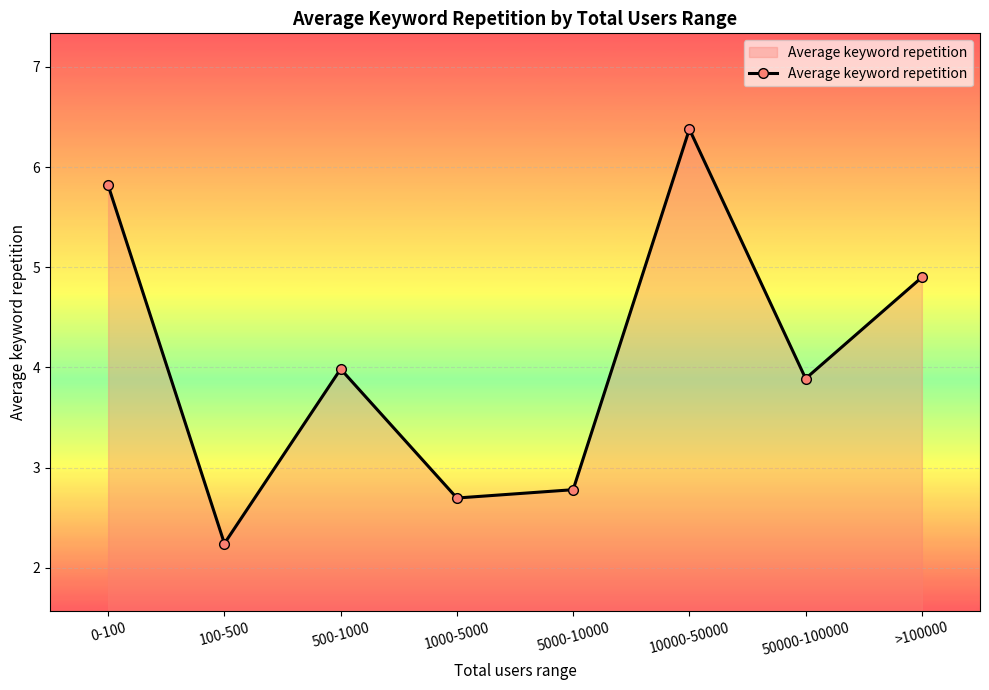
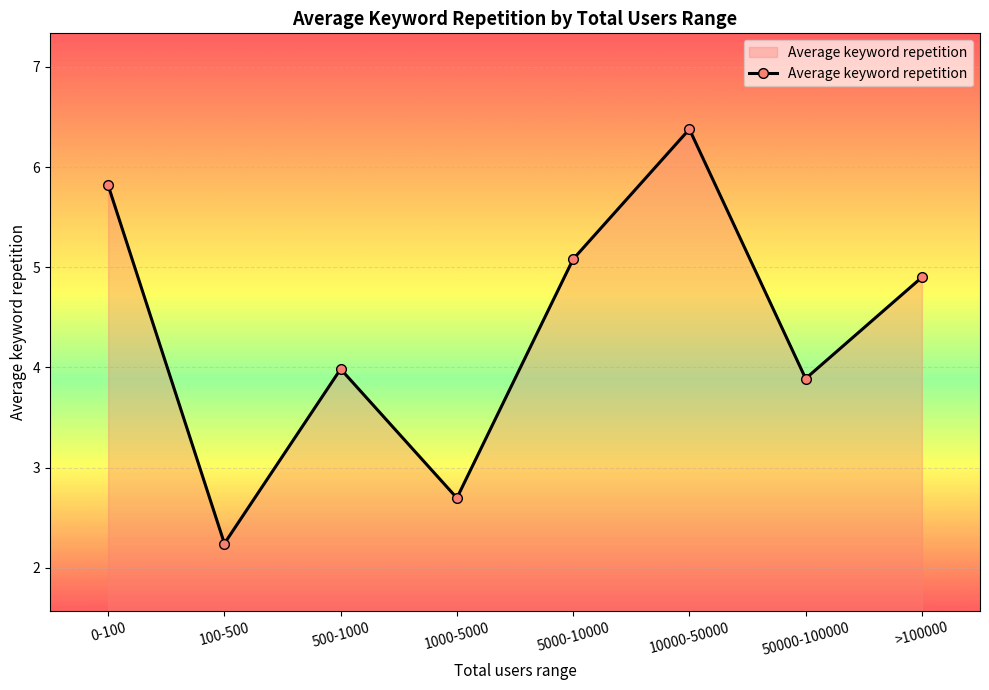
  {
    "0-100": 5.82,
    "100-500": 2.24,
    "500-1000": 3.98,
    "1000-5000": 2.70,
-   "5000-10000": 2.78,
+   "5000-10000": 5.08,
    "10000-50000": 6.38,
    "50000-100000": 3.89,
    ">100000": 4.90
  }
